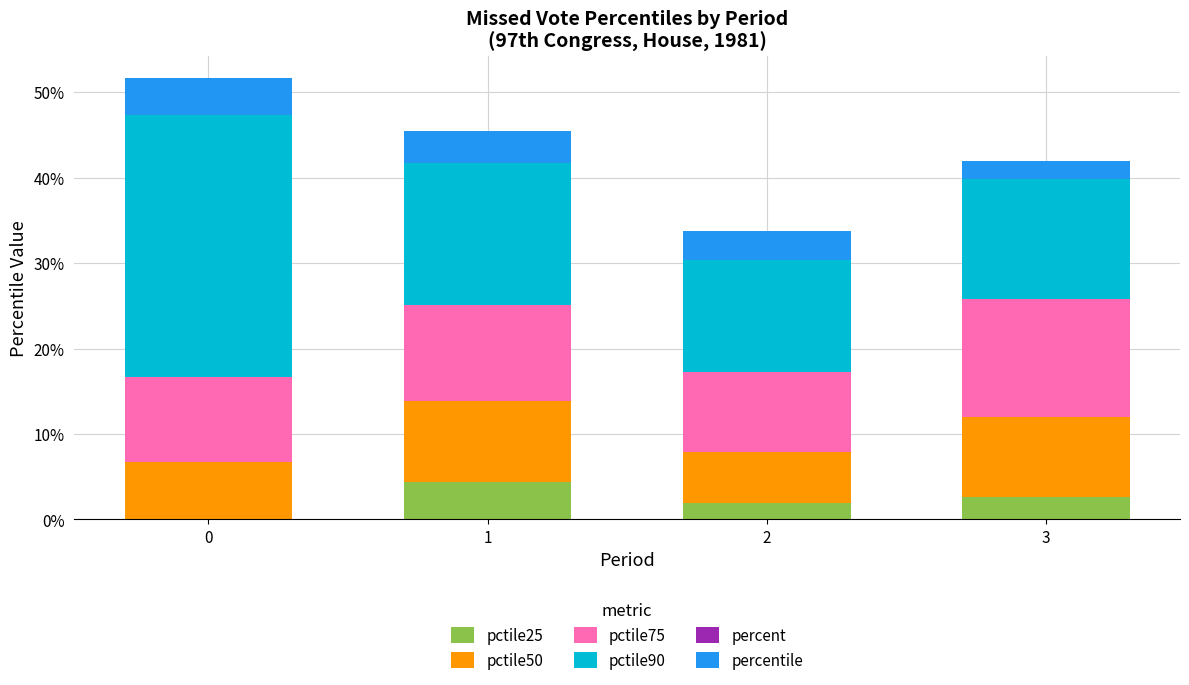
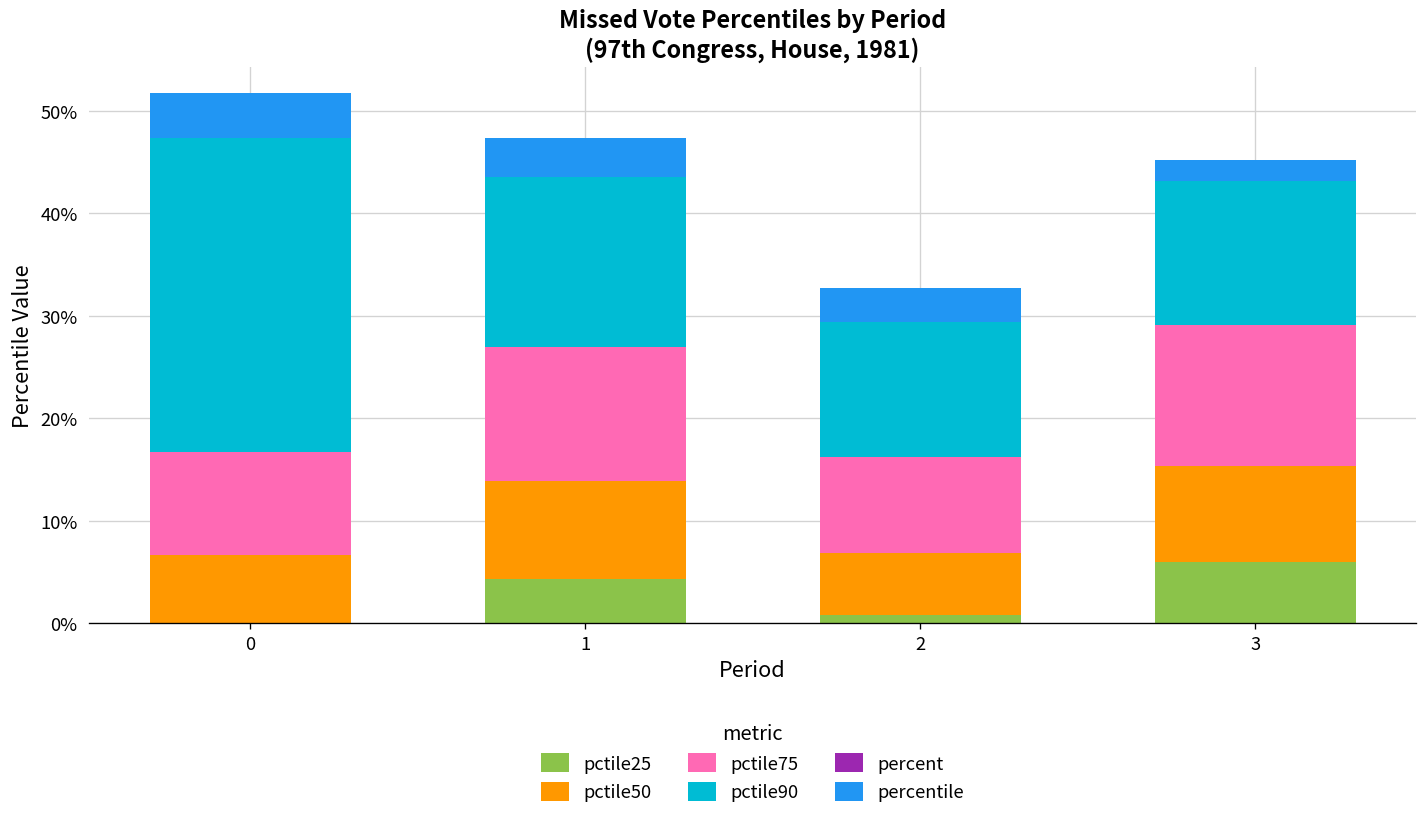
  {
    "pctile25": {
      "0": "0%",
      "1": "4%",
-     "2": "2%",
-     "3": "3%"
+     "2": "1%",
+     "3": "6%"
    },
    "pctile50": {
      "0": "7%",
      "1": "10%",
      "2": "6%",
      "3": "9%"
    },
    "pctile75": {
      "0": "10%",
-     "1": "11%",
+     "1": "13%",
      "2": "9%",
      "3": "14%"
    }
  }
